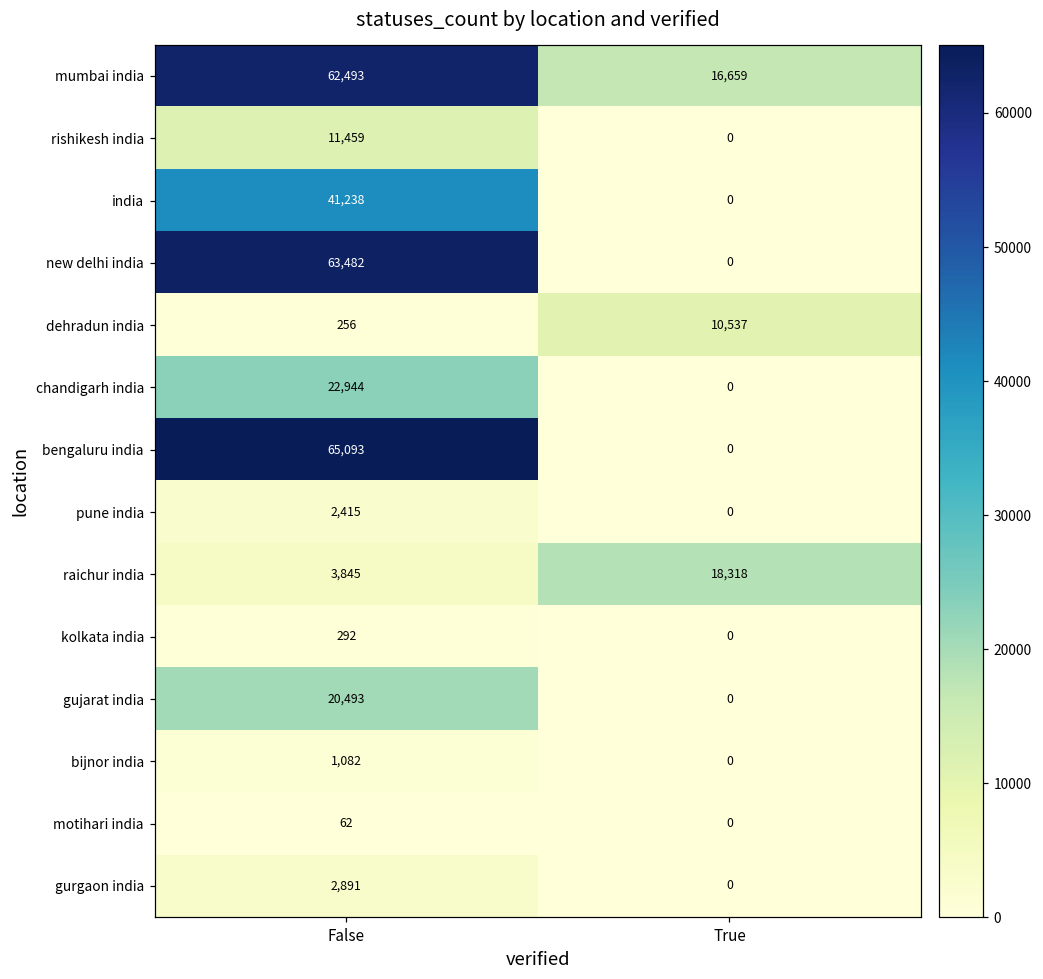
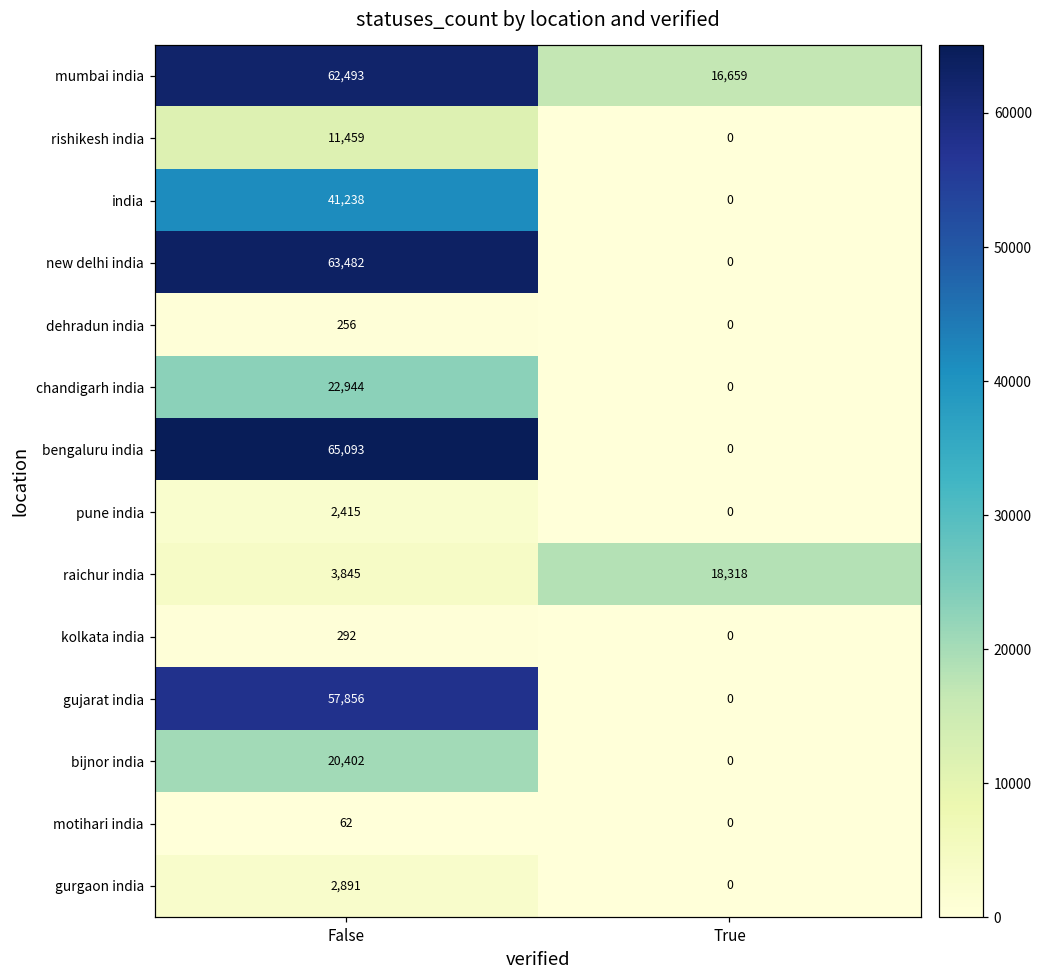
  {
    "mumbai india": {
      "False": "62,493",
      "True": "16,659"
    },
    "rishikesh india": {
      "False": "11,459",
      "True": "0"
    },
    "india": {
      "False": "41,238",
      "True": "0"
    },
    "new delhi india": {
      "False": "63,482",
      "True": "0"
    },
    "dehradun india": {
      "False": "256",
-     "True": "10,537"
+     "True": "0"
    },
    "chandigarh india": {
      "False": "22,944",
      "True": "0"
    },
    "bengaluru india": {
      "False": "65,093",
      "True": "0"
    },
    "pune india": {
      "False": "2,415",
      "True": "0"
    },
    "raichur india": {
      "False": "3,845",
      "True": "18,318"
    },
    "kolkata india": {
      "False": "292",
      "True": "0"
    },
    "gujarat india": {
-     "False": "20,493",
+     "False": "57,856",
      "True": "0"
    },
    "bijnor india": {
-     "False": "1,082",
+     "False": "20,402",
      "True": "0"
    },
    "motihari india": {
      "False": "62",
      "True": "0"
    },
    "gurgaon india": {
      "False": "2,891",
      "True": "0"
    }
  }
